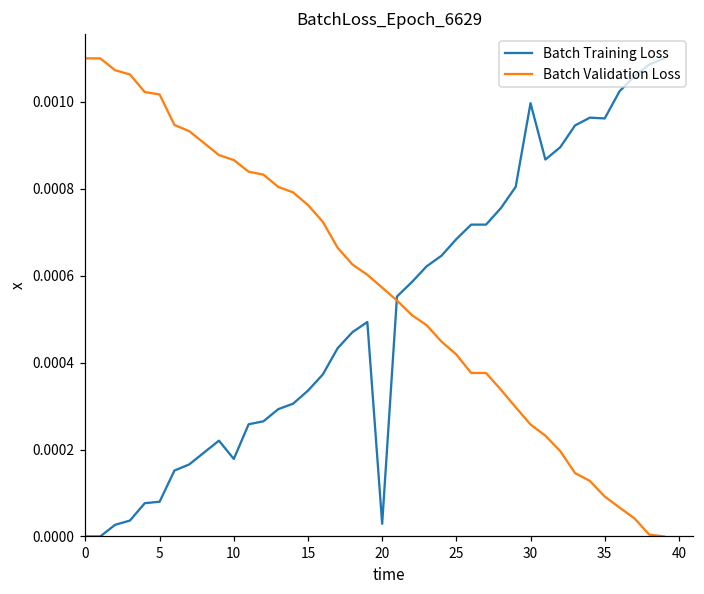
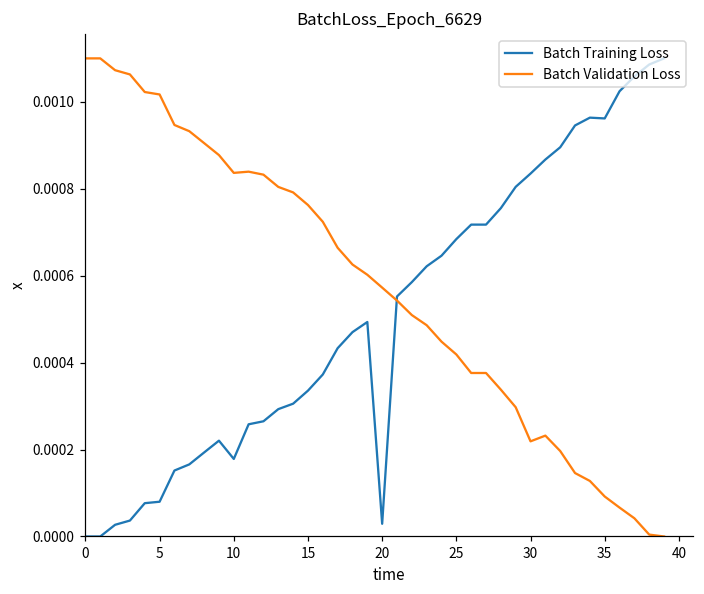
  {
    "Batch Training Loss": {
      "0": 0.00000,
      "5": 0.00008,
      "10": 0.00018,
      "15": 0.00034,
      "20": 0.00003,
      "25": 0.00068,
-     "30": 0.00100,
+     "30": 0.00083,
      "35": 0.00096
    },
    "Batch Validation Loss": {
      "0": 0.00110,
      "5": 0.00102,
-     "10": 0.00087,
+     "10": 0.00084,
      "15": 0.00076,
      "20": 0.00057,
      "25": 0.00042,
-     "30": 0.00026,
+     "30": 0.00022,
      "35": 0.00009
    }
  }
